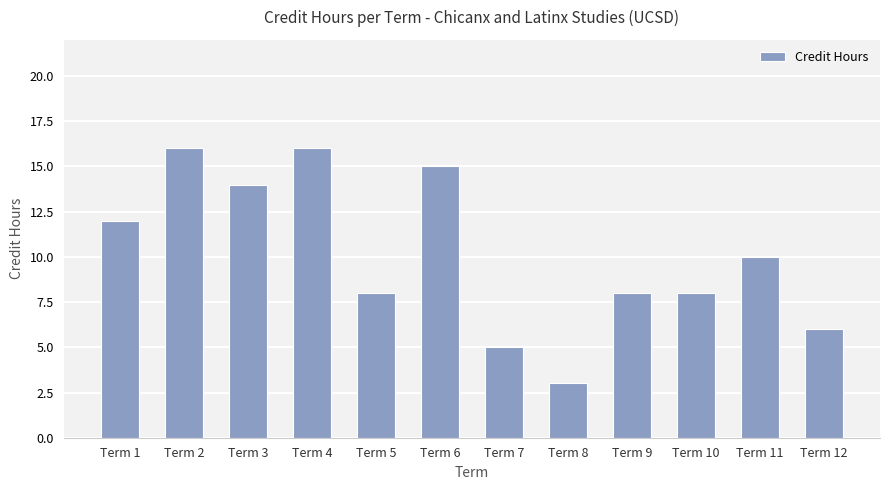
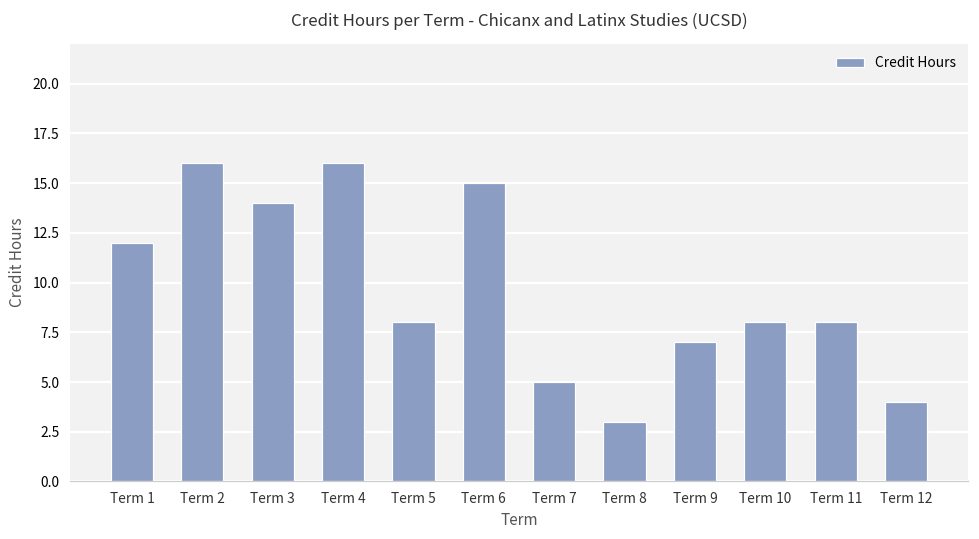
  {
    "Term 1": 12,
    "Term 2": 16,
    "Term 3": 14,
    "Term 4": 16,
    "Term 5": 8,
    "Term 6": 15,
    "Term 7": 5,
    "Term 8": 3,
-   "Term 9": 8,
+   "Term 9": 7,
    "Term 10": 8,
-   "Term 11": 10,
-   "Term 12": 6
+   "Term 11": 8,
+   "Term 12": 4
  }
